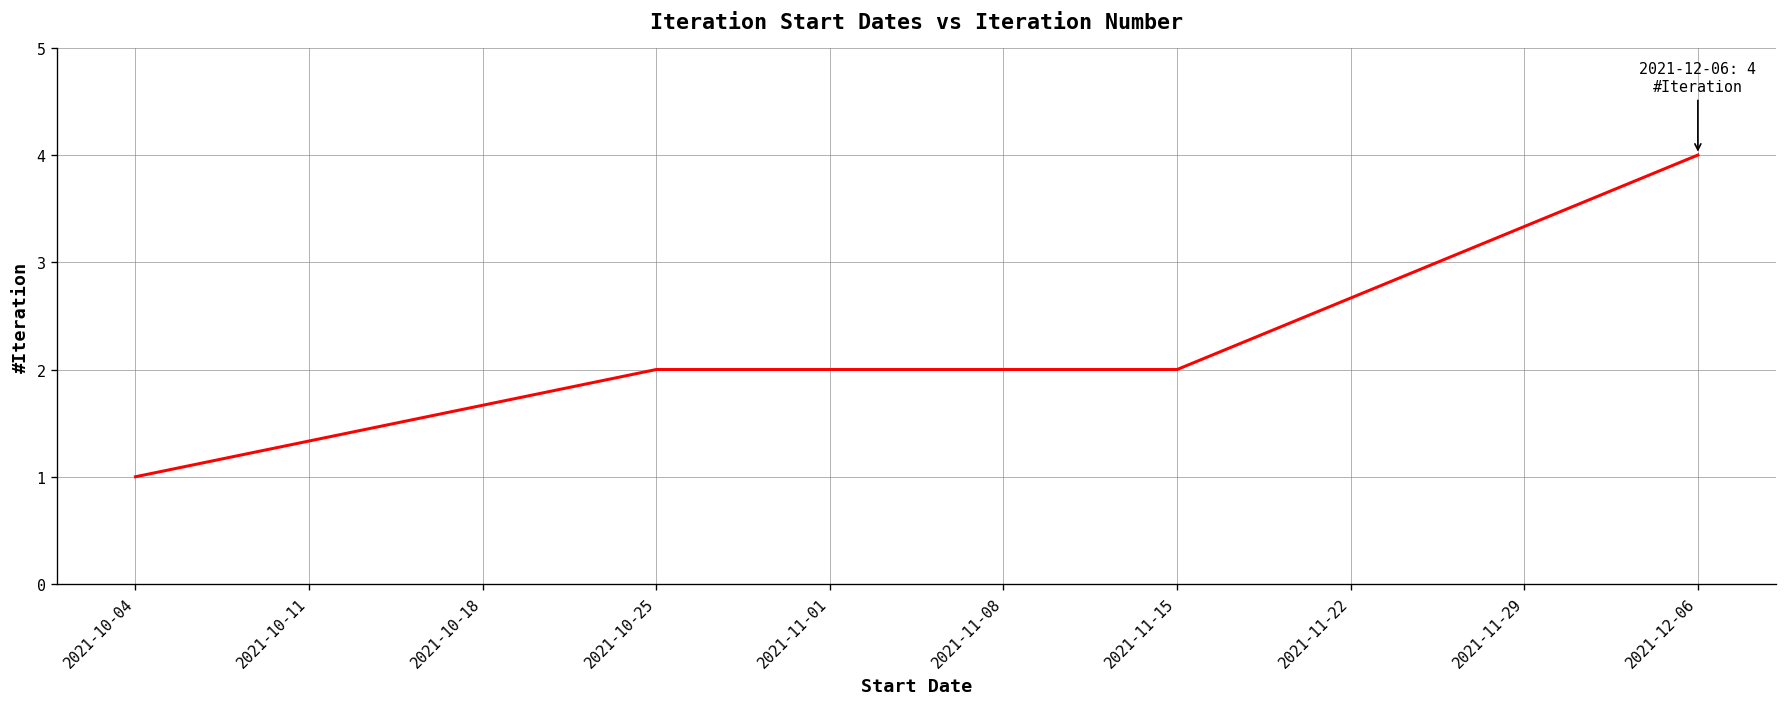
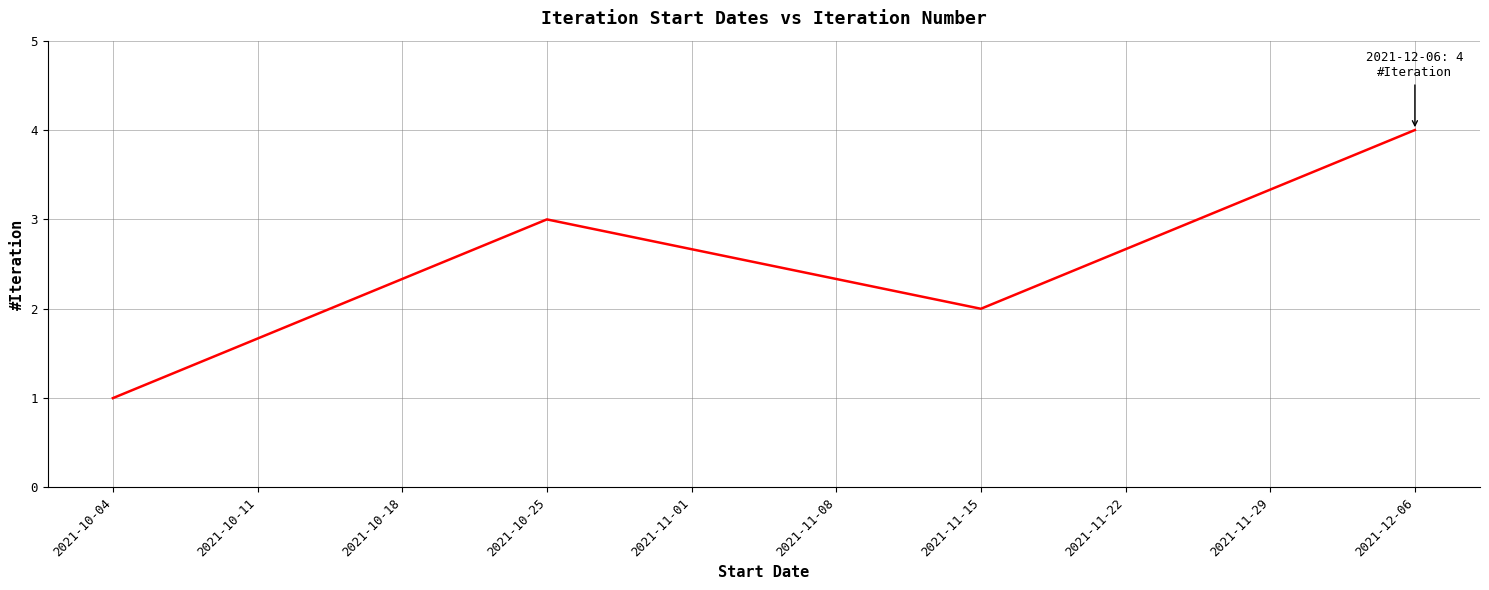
  {
    "2021-10-04": 1,
-   "2021-10-25": 2,
+   "2021-10-25": 3,
    "2021-11-15": 2
  }
